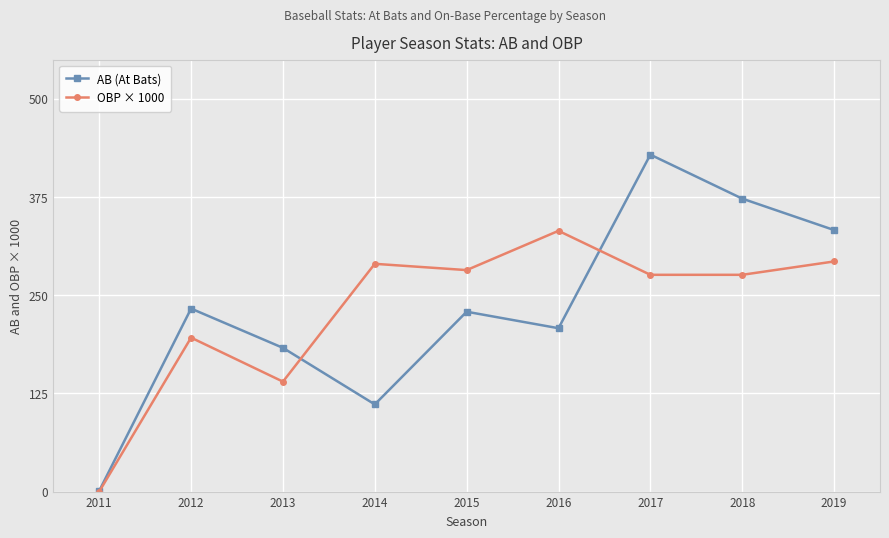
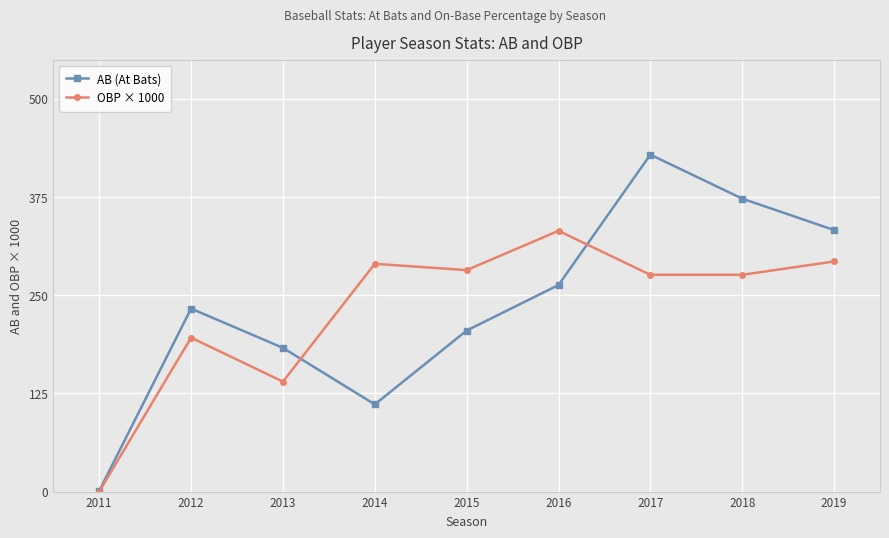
  {
    "AB (At Bats)": {
      "2012": 230,
      "2013": 180,
      "2014": 110,
-     "2015": 230,
-     "2016": 210,
+     "2015": 210,
+     "2016": 260,
      "2017": 430,
      "2018": 370,
      "2019": 330
    },
    "OBP × 1000": {
      "2012": 200,
      "2013": 140,
      "2014": 290,
      "2015": 280,
      "2016": 330,
      "2017": 280,
      "2018": 280,
      "2019": 290
    }
  }
